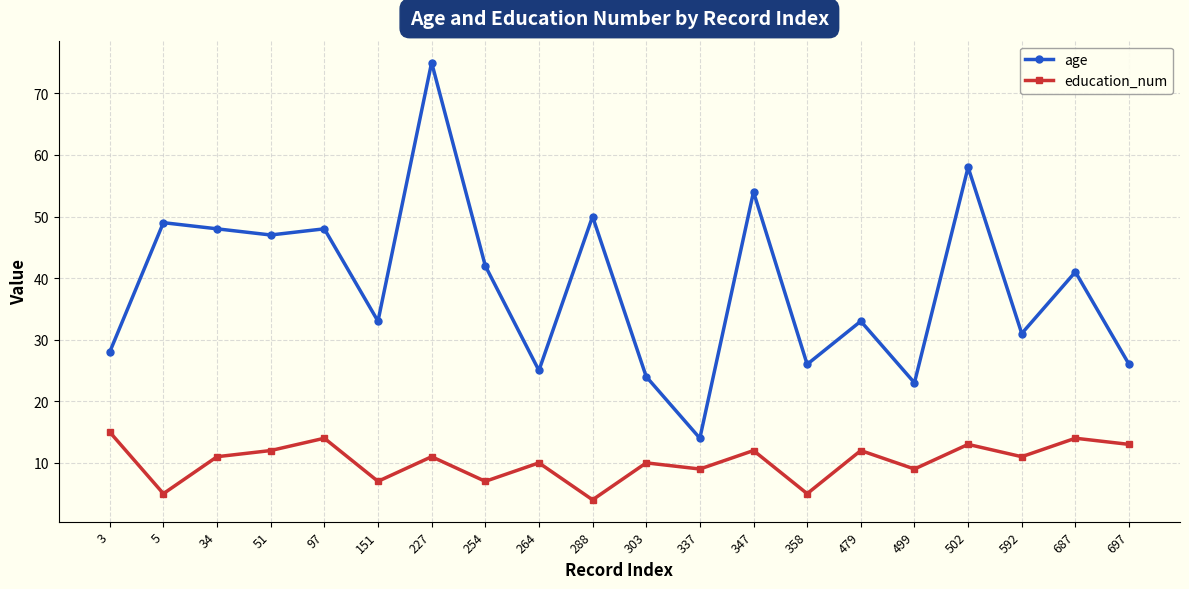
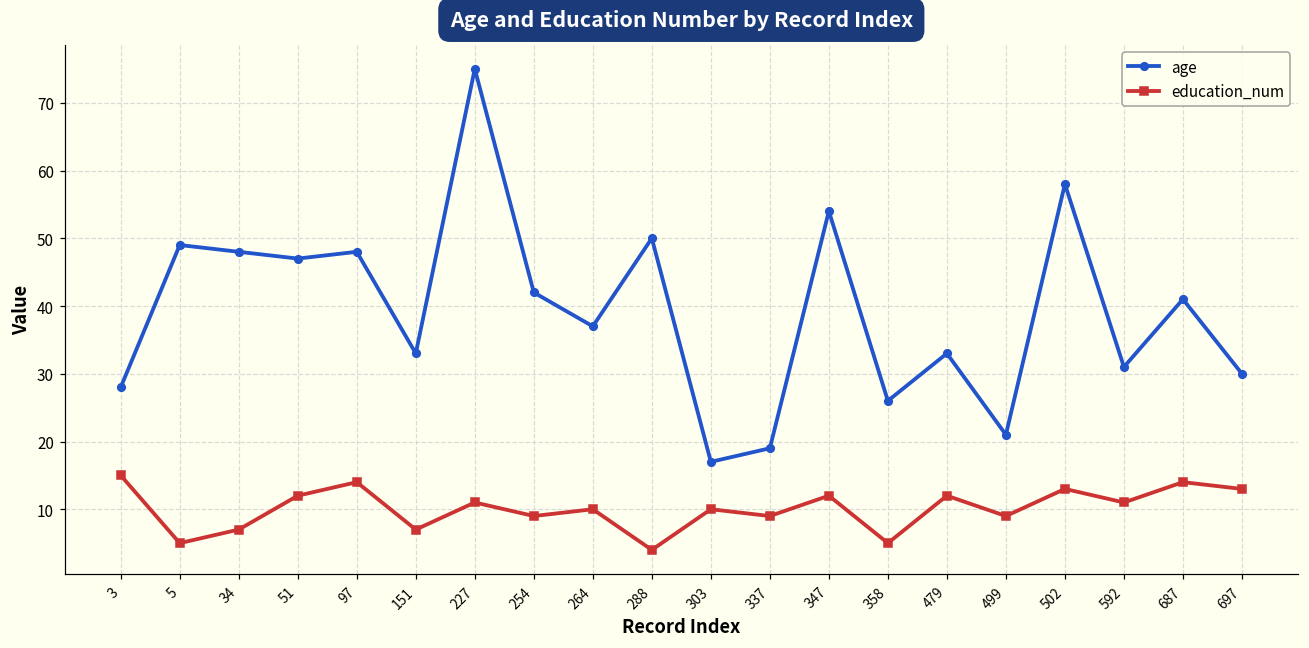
  {
    "age": {
      "3": 28,
      "5": 49,
      "34": 48,
      "51": 47,
      "97": 48,
      "151": 33,
      "227": 75,
      "254": 42,
-     "264": 25,
+     "264": 37,
      "288": 50,
-     "303": 24,
-     "337": 14,
+     "303": 17,
+     "337": 19,
      "347": 54,
      "358": 26,
      "479": 33,
-     "499": 23,
+     "499": 21,
      "502": 58,
      "592": 31,
      "687": 41,
-     "697": 26
+     "697": 30
    },
    "education_num": {
      "3": 15,
      "5": 5,
-     "34": 11,
+     "34": 7,
      "51": 12,
      "97": 14,
      "151": 7,
      "227": 11,
-     "254": 7,
+     "254": 9,
      "264": 10,
      "288": 4,
      "303": 10,
      "337": 9,
      "347": 12,
      "358": 5,
      "479": 12,
      "499": 9,
      "502": 13,
      "592": 11,
      "687": 14,
      "697": 13
    }
  }
